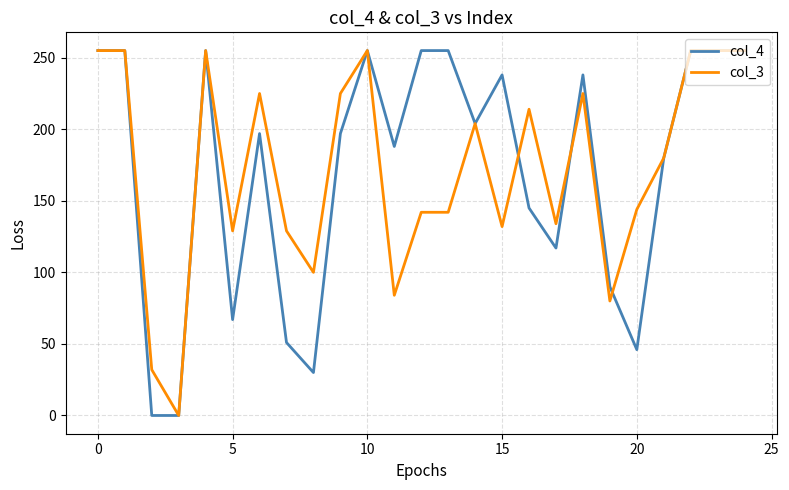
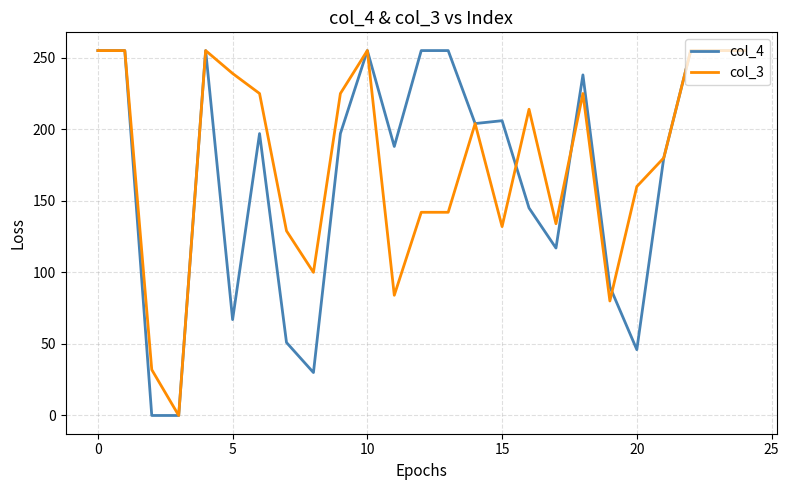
  {
    "col_4": {
      "5": 67,
-     "15": 238,
+     "15": 206,
      "20": 46
    },
    "col_3": {
-     "5": 129,
+     "5": 239,
      "15": 132,
-     "20": 144
+     "20": 160
    }
  }
